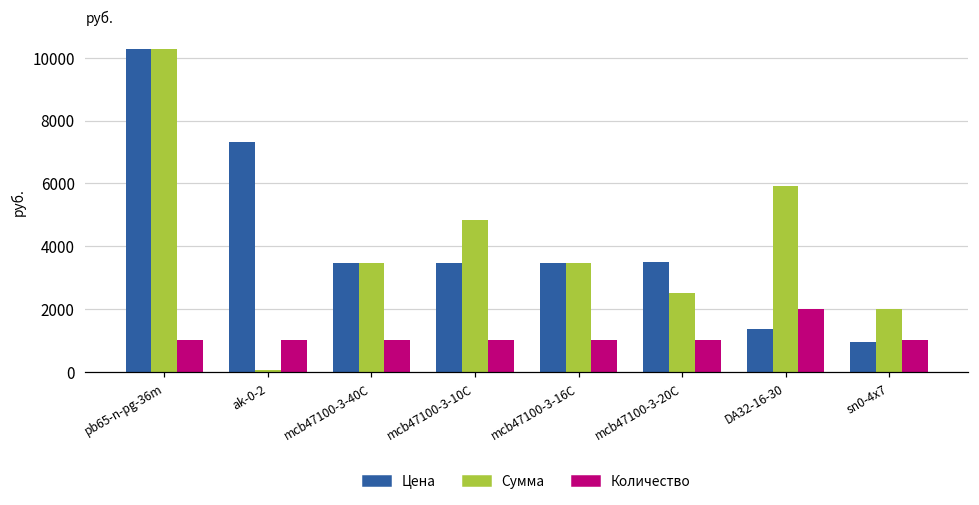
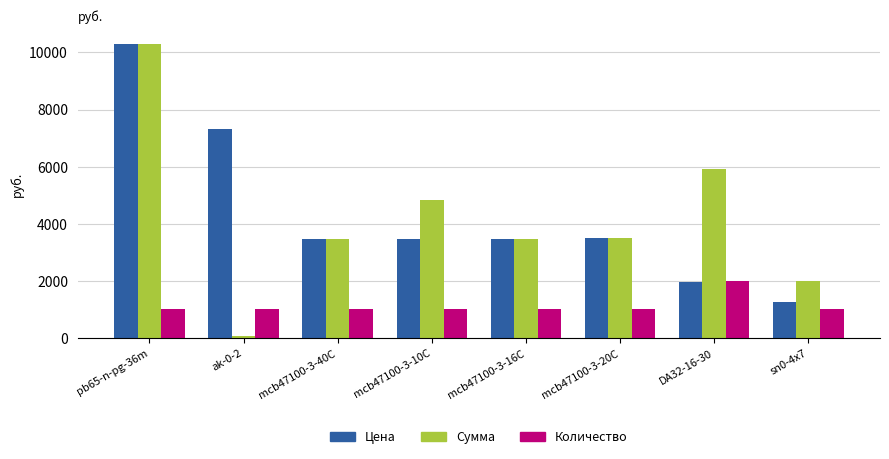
  {
    "Цена": {
      "pb65-n-pg-36m": 10300,
      "ak-0-2": 7300,
      "mcb47100-3-40C": 3500,
      "mcb47100-3-10C": 3500,
      "mcb47100-3-16C": 3500,
      "mcb47100-3-20C": 3500,
-     "DA32-16-30": 1400,
-     "sn0-4x7": 1000
+     "DA32-16-30": 2000,
+     "sn0-4x7": 1300
    },
    "Сумма": {
      "pb65-n-pg-36m": 10300,
      "mcb47100-3-40C": 3500,
      "mcb47100-3-10C": 4800,
      "mcb47100-3-16C": 3500,
-     "mcb47100-3-20C": 2500,
+     "mcb47100-3-20C": 3500,
      "DA32-16-30": 5900,
      "sn0-4x7": 2000
    },
    "Количество": {
      "pb65-n-pg-36m": 1000,
      "ak-0-2": 1000,
      "mcb47100-3-40C": 1000,
      "mcb47100-3-10C": 1000,
      "mcb47100-3-16C": 1000,
      "mcb47100-3-20C": 1000,
      "DA32-16-30": 2000,
      "sn0-4x7": 1000
    }
  }
